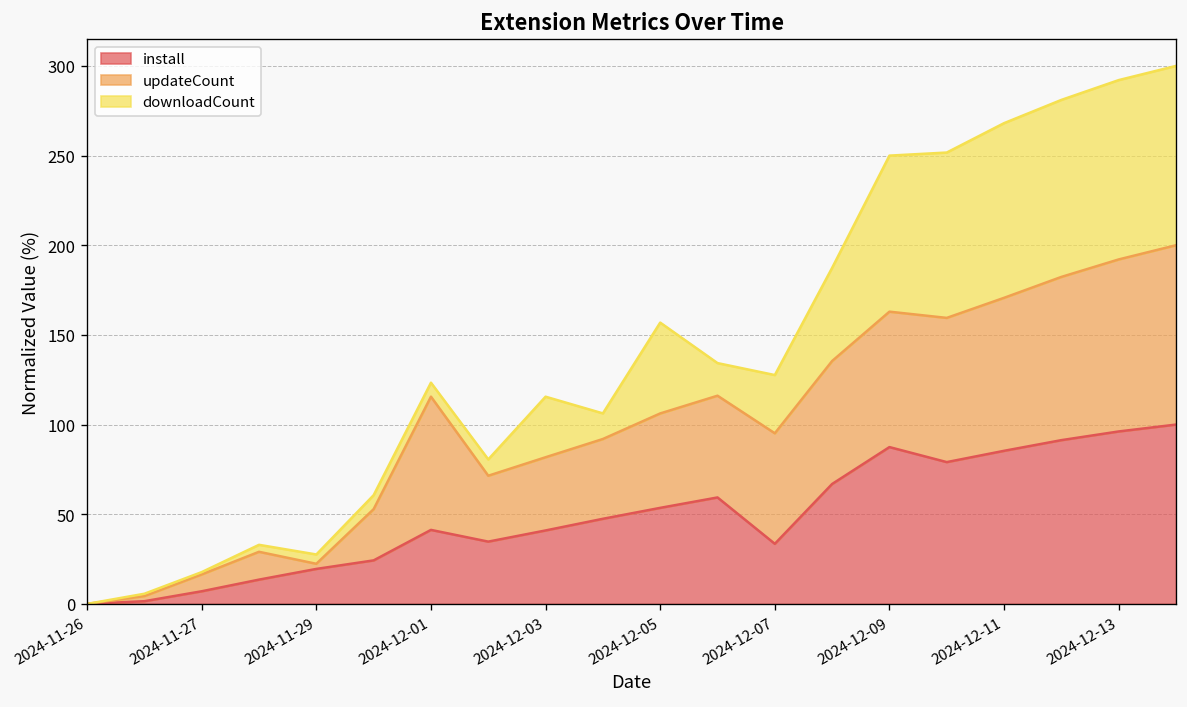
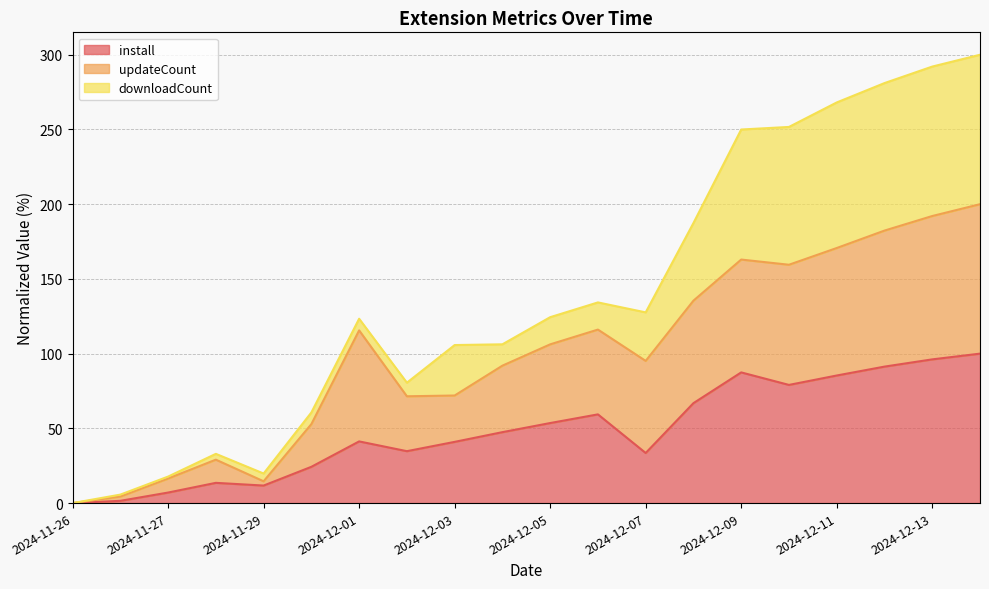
  {
    "install": {
      "2024-11-27": 7,
-     "2024-11-29": 20,
+     "2024-11-29": 12,
      "2024-12-01": 41,
      "2024-12-03": 41,
      "2024-12-05": 54,
      "2024-12-07": 34,
      "2024-12-09": 87,
      "2024-12-11": 85,
      "2024-12-13": 96
    },
    "updateCount": {
      "2024-11-29": 3,
      "2024-12-01": 74,
-     "2024-12-03": 41,
+     "2024-12-03": 31,
      "2024-12-05": 53,
      "2024-12-07": 62,
      "2024-12-09": 76,
      "2024-12-11": 85,
      "2024-12-13": 96
    },
    "downloadCount": {
      "2024-11-29": 5,
      "2024-12-01": 8,
      "2024-12-03": 34,
-     "2024-12-05": 51,
+     "2024-12-05": 18,
      "2024-12-07": 32,
      "2024-12-09": 87,
      "2024-12-11": 97,
      "2024-12-13": 100
    }
  }
